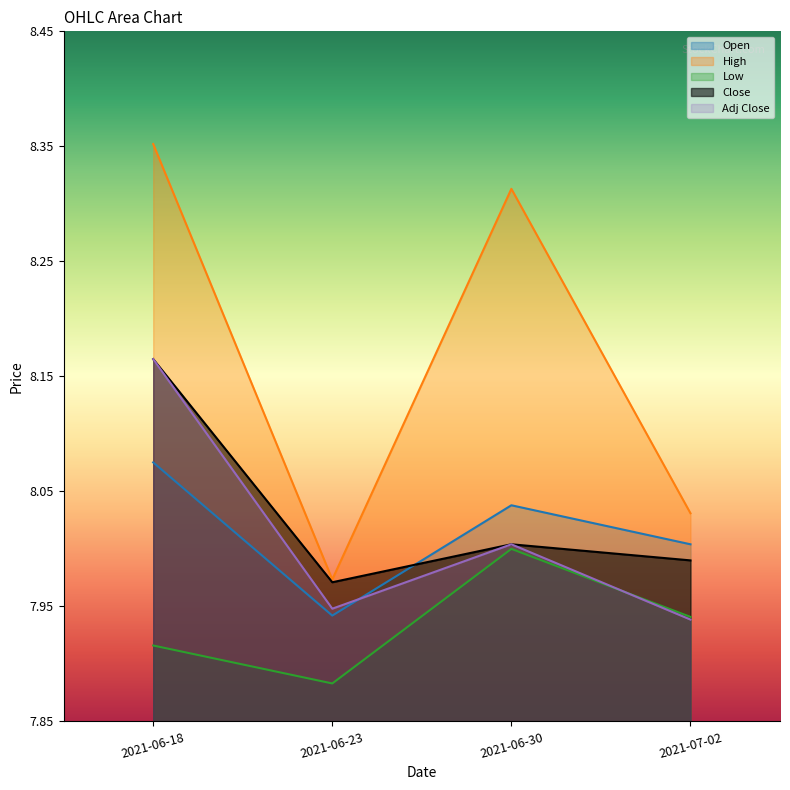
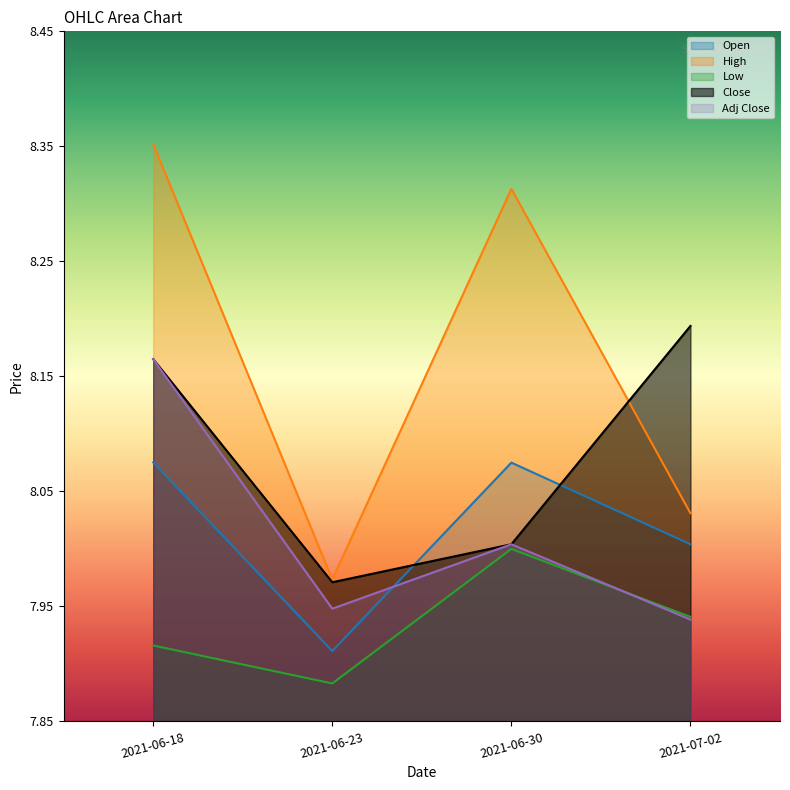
  {
    "Open": {
      "2021-06-18": 8.075,
-     "2021-06-23": 7.942,
-     "2021-06-30": 8.038,
+     "2021-06-23": 7.911,
+     "2021-06-30": 8.075,
      "2021-07-02": 8.004
    },
    "High": {
      "2021-06-18": 8.352,
      "2021-06-23": 7.973,
      "2021-06-30": 8.313,
      "2021-07-02": 8.031
    },
    "Low": {
      "2021-06-18": 7.916,
      "2021-06-23": 7.883,
      "2021-06-30": 8.000,
      "2021-07-02": 7.941
    },
    "Close": {
      "2021-06-23": 7.971,
-     "2021-07-02": 7.990
+     "2021-07-02": 8.194
    },
    "Adj Close": {
      "2021-06-23": 7.948,
      "2021-07-02": 7.939
    }
  }
